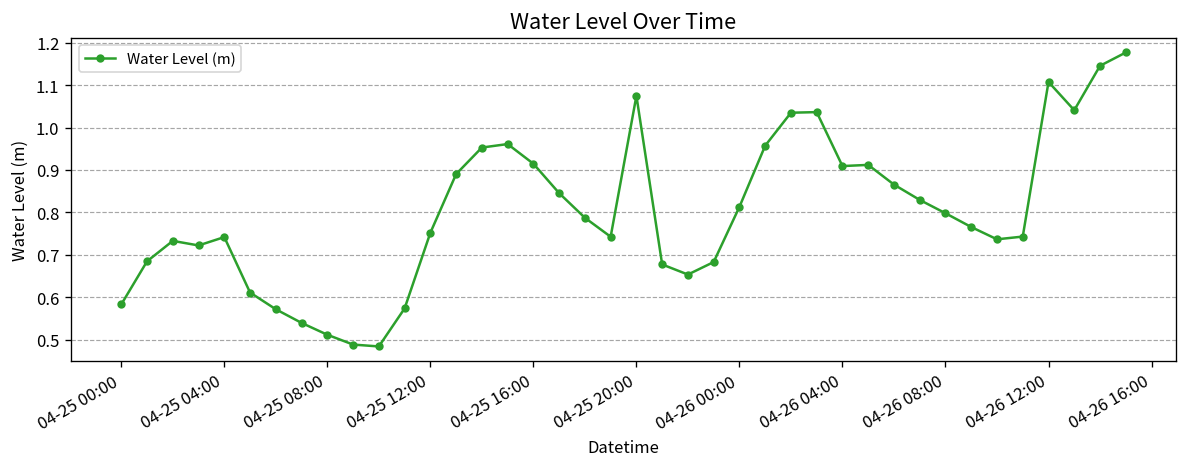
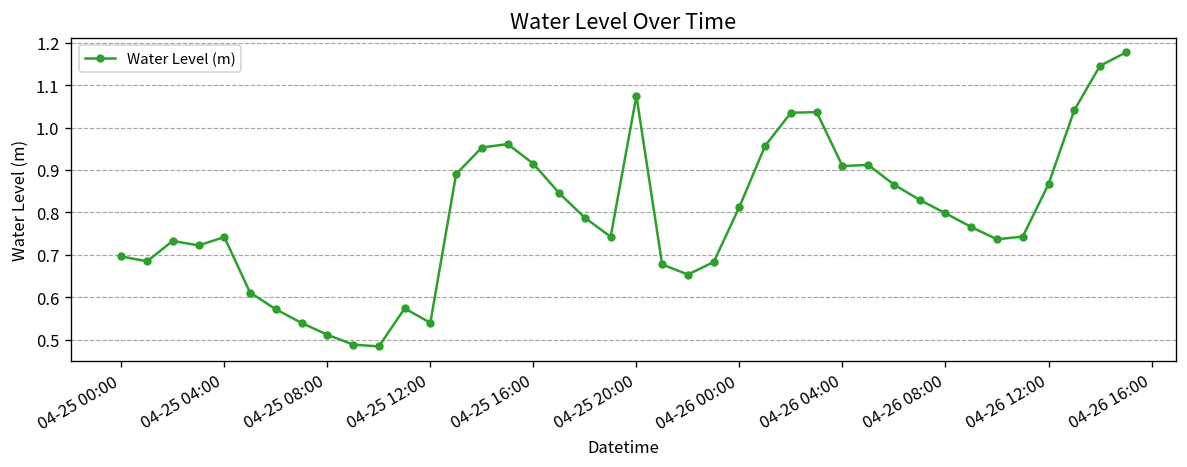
  {
-   "04-25 00:00": 0.58,
+   "04-25 00:00": 0.70,
    "04-25 04:00": 0.74,
    "04-25 08:00": 0.51,
-   "04-25 12:00": 0.75,
+   "04-25 12:00": 0.54,
    "04-25 16:00": 0.91,
    "04-25 20:00": 1.07,
    "04-26 00:00": 0.81,
    "04-26 04:00": 0.91,
    "04-26 08:00": 0.80,
-   "04-26 12:00": 1.11
+   "04-26 12:00": 0.87
  }
